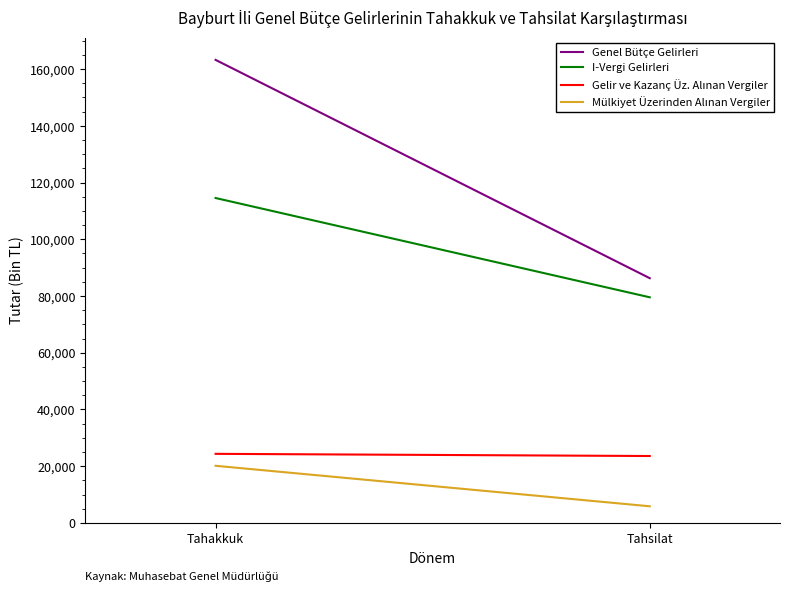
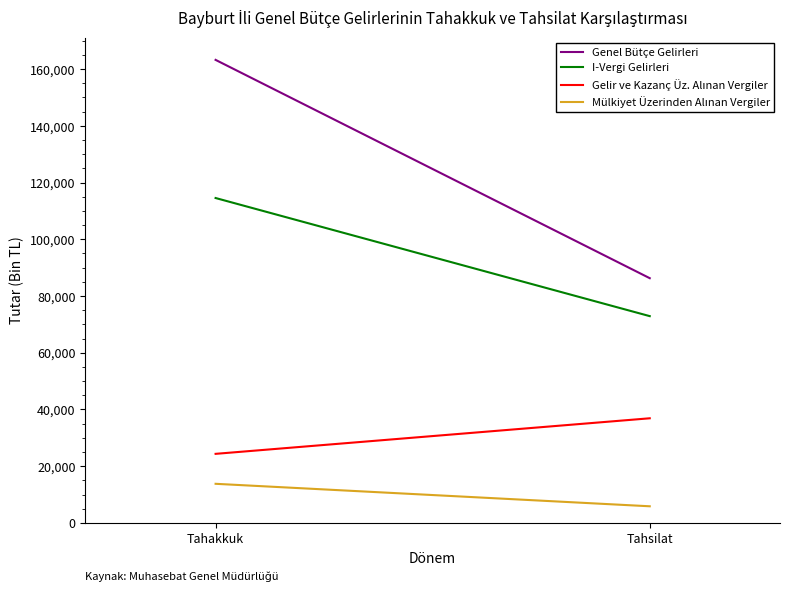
  {
    "Genel Bütçe Gelirleri": {
      "Tahakkuk": "163,000",
      "Tahsilat": "86,000"
    },
    "I-Vergi Gelirleri": {
      "Tahakkuk": "115,000",
-     "Tahsilat": "80,000"
+     "Tahsilat": "73,000"
    },
    "Gelir ve Kazanç Üz. Alınan Vergiler": {
      "Tahakkuk": "24,000",
-     "Tahsilat": "24,000"
+     "Tahsilat": "37,000"
    },
    "Mülkiyet Üzerinden Alınan Vergiler": {
-     "Tahakkuk": "20,000",
+     "Tahakkuk": "14,000",
      "Tahsilat": "6,000"
    }
  }
